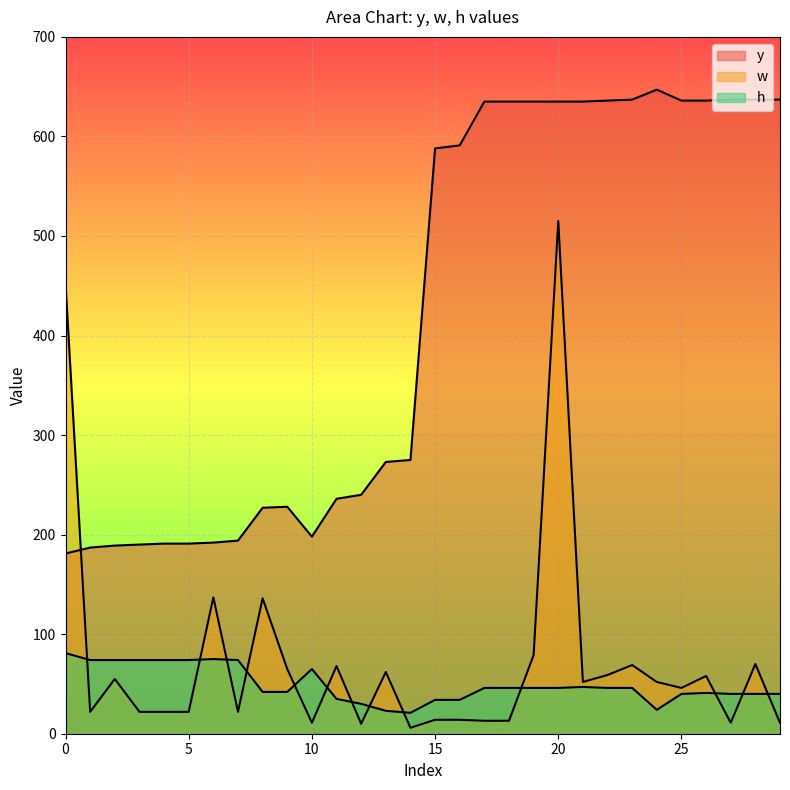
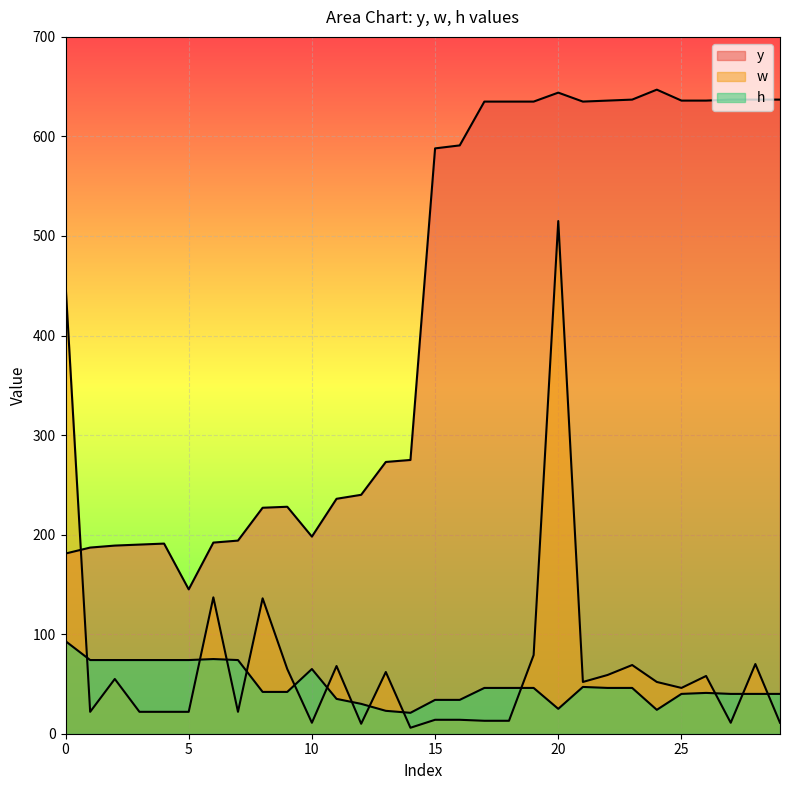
  {
    "y": {
      "0": 180,
-     "5": 190,
+     "5": 150,
      "10": 200,
      "15": 590,
-     "20": 635,
+     "20": 644,
      "25": 640
    },
    "w": {
      "0": 450,
      "5": 20,
      "10": 10,
      "15": 10,
      "20": 520,
      "25": 50
    },
    "h": {
-     "0": 80,
+     "0": 90,
      "5": 70,
      "10": 70,
      "15": 30,
-     "20": 50,
+     "20": 30,
      "25": 40
    }
  }
